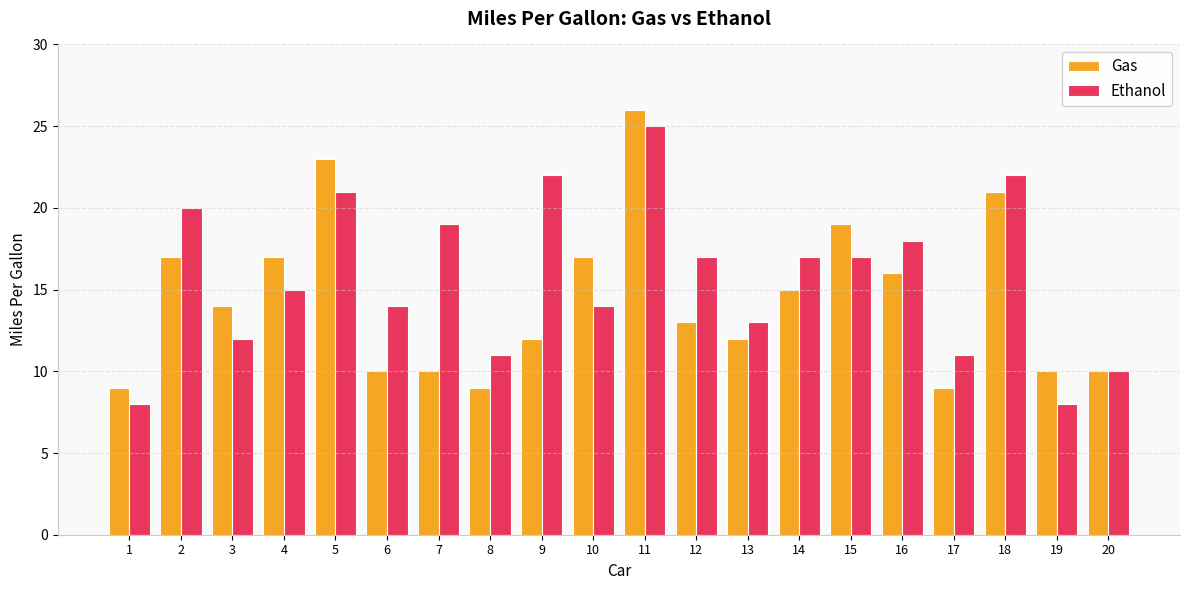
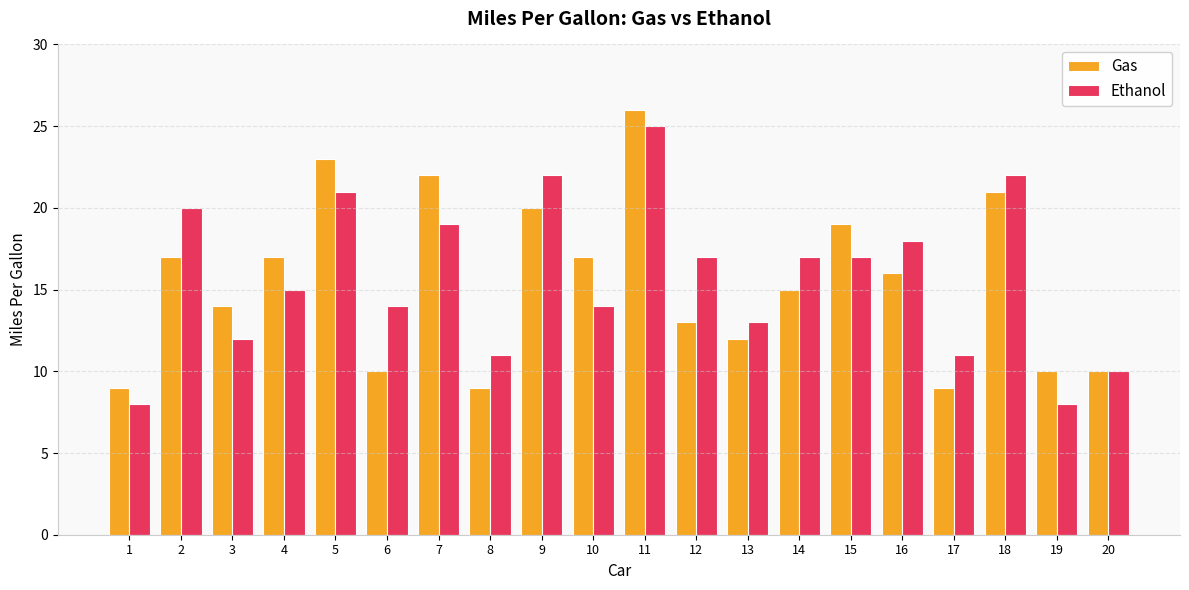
  {
    "Gas": {
      "1": 9,
      "2": 17,
      "3": 14,
      "4": 17,
      "5": 23,
      "6": 10,
-     "7": 10,
+     "7": 22,
      "8": 9,
-     "9": 12,
+     "9": 20,
      "10": 17,
      "11": 26,
      "12": 13,
      "13": 12,
      "14": 15,
      "15": 19,
      "16": 16,
      "17": 9,
      "18": 21,
      "19": 10,
      "20": 10
    },
    "Ethanol": {
      "1": 8,
      "2": 20,
      "3": 12,
      "4": 15,
      "5": 21,
      "6": 14,
      "7": 19,
      "8": 11,
      "9": 22,
      "10": 14,
      "11": 25,
      "12": 17,
      "13": 13,
      "14": 17,
      "15": 17,
      "16": 18,
      "17": 11,
      "18": 22,
      "19": 8,
      "20": 10
    }
  }
